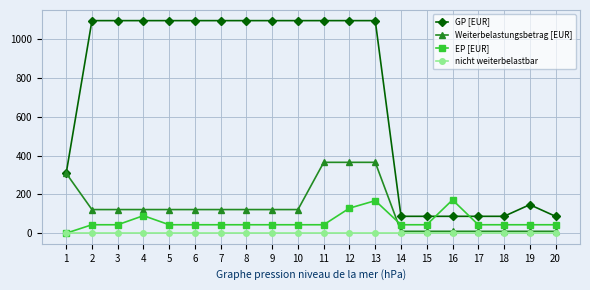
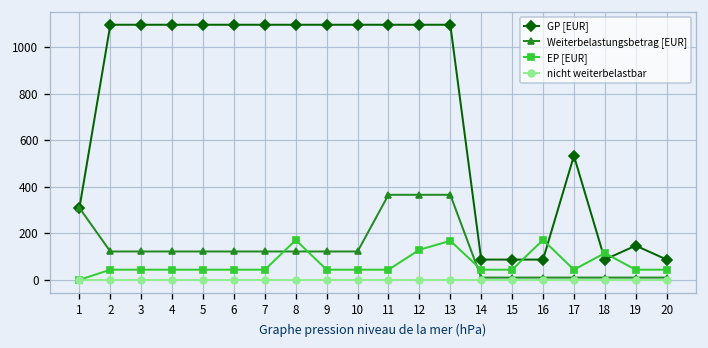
  {
    "GP [EUR]": {
      "2": 1100,
      "3": 1100,
      "4": 1100,
      "5": 1100,
      "6": 1100,
      "7": 1100,
      "8": 1100,
      "9": 1100,
      "10": 1100,
      "11": 1100,
      "12": 1100,
      "13": 1100,
      "14": 90,
      "15": 90,
      "16": 90,
-     "17": 90,
+     "17": 530,
      "18": 90,
      "19": 150,
      "20": 90
    },
    "Weiterbelastungsbetrag [EUR]": {
      "2": 120,
      "3": 120,
      "4": 120,
      "5": 120,
      "6": 120,
      "7": 120,
      "8": 120,
      "9": 120,
      "10": 120,
      "11": 370,
      "12": 370,
      "13": 370
    },
    "EP [EUR]": {
      "2": 40,
      "3": 40,
-     "4": 90,
+     "4": 40,
      "5": 40,
      "6": 40,
      "7": 40,
-     "8": 40,
+     "8": 170,
      "9": 40,
      "10": 40,
      "11": 40,
      "12": 130,
      "13": 170,
      "14": 40,
      "15": 40,
      "16": 170,
      "17": 40,
-     "18": 40,
+     "18": 110,
      "19": 40,
      "20": 40
    },
    "nicht weiterbelastbar": {
      "2": 0,
      "3": 0,
      "4": 0,
      "5": 0,
      "6": 0,
      "7": 0,
      "8": 0,
      "9": 0,
      "10": 0,
      "11": 0,
      "12": 0,
      "13": 0
    }
  }
